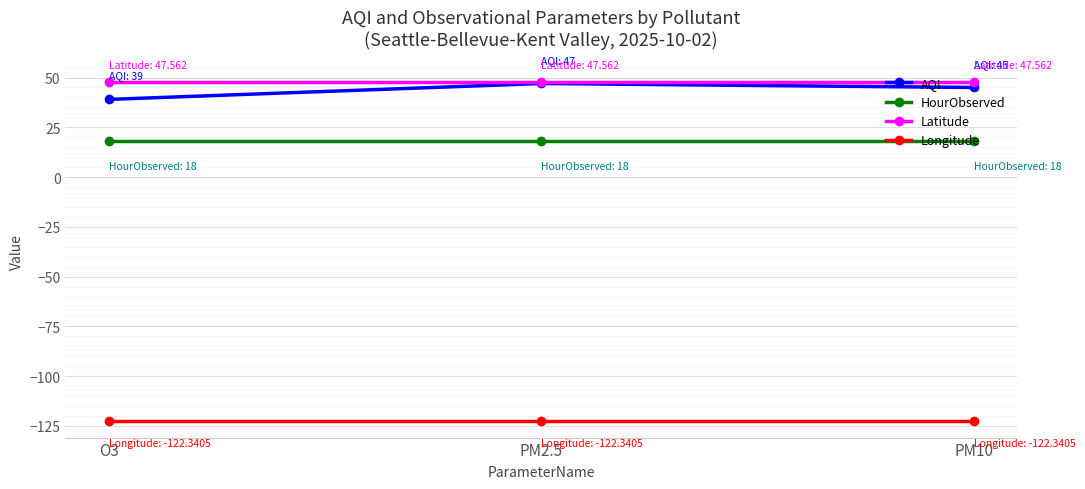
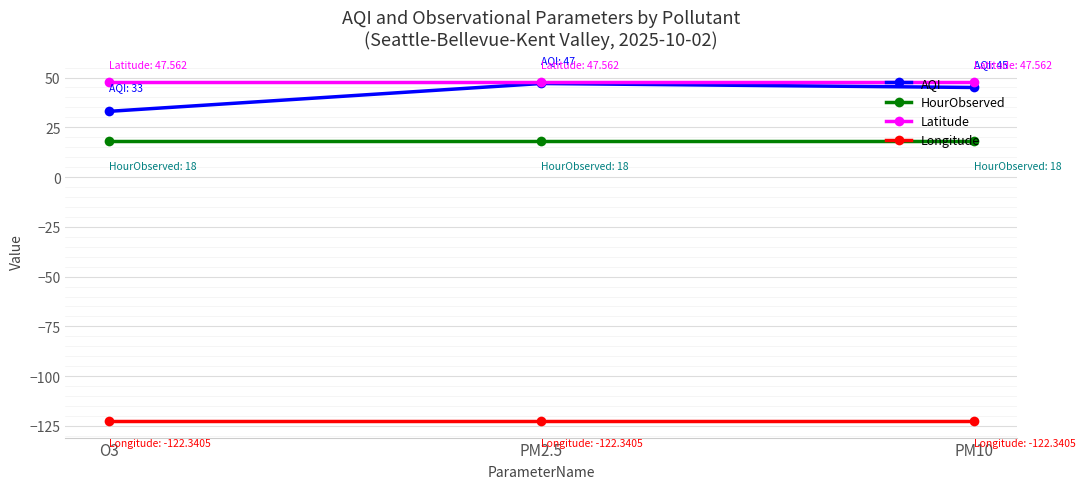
  {
    "AQI": {
-     "O3": 39
+     "O3": 33
    },
    "HourObserved": {
      "O3": 18,
      "PM2.5": 18,
      "PM10": 18
    },
    "Latitude": {
      "O3": 47.562
    },
    "Longitude": {
      "O3": -122.3405,
      "PM2.5": -122.3405,
      "PM10": -122.3405
    }
  }
